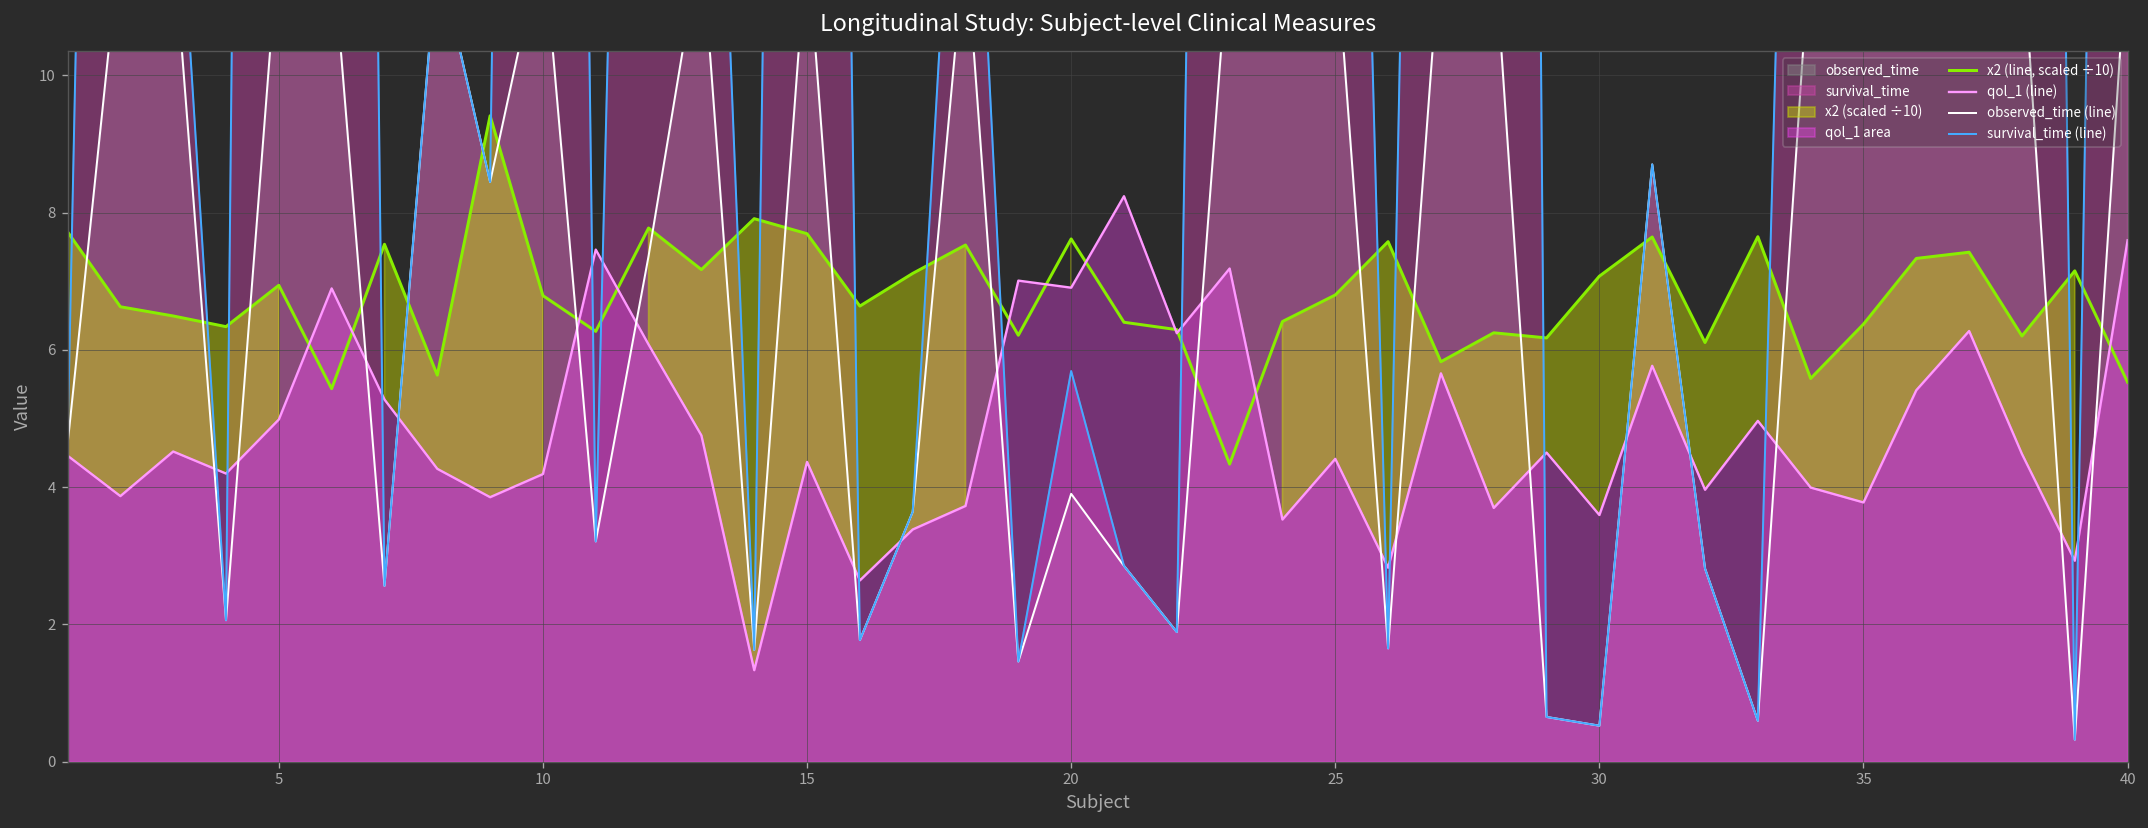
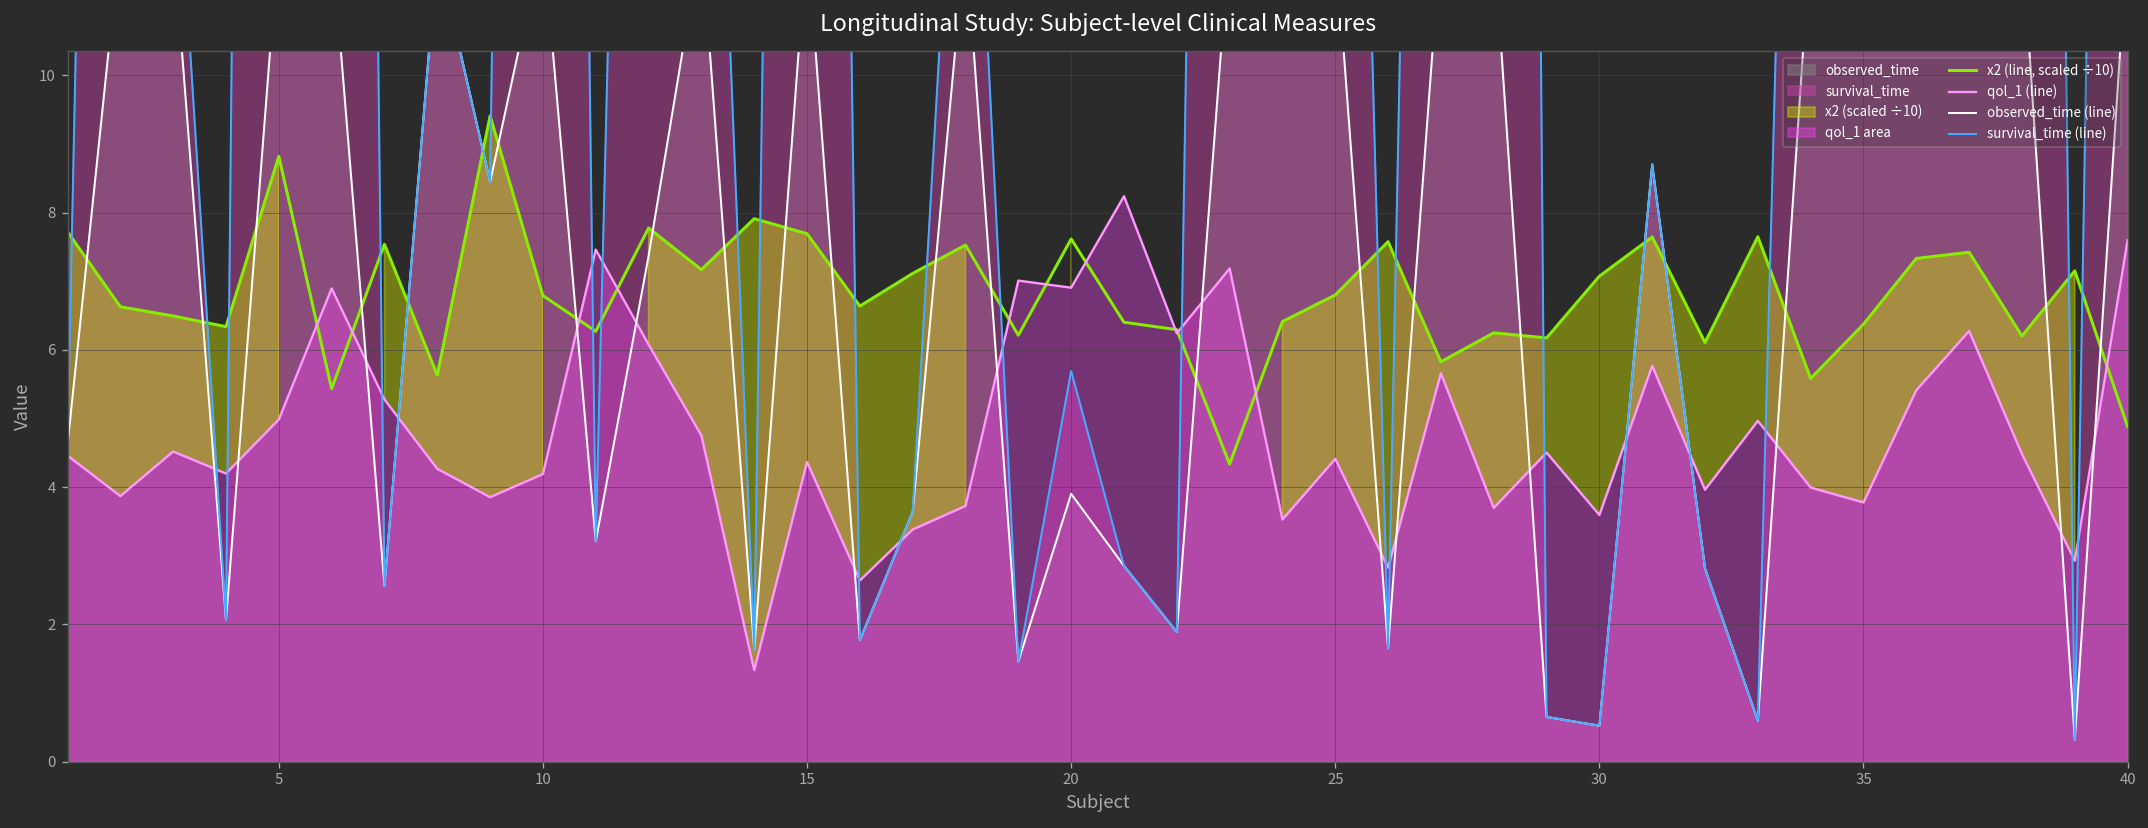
  {
    "x2 (line, scaled ÷10)": {
-     "5": 6.9,
+     "5": 8.8,
      "10": 6.8,
      "15": 7.7,
      "20": 7.6,
      "25": 6.8,
      "30": 7.1,
      "35": 6.4,
-     "40": 5.5
+     "40": 4.9
    },
    "observed_time": {
      "20": 3.9
    }
  }
